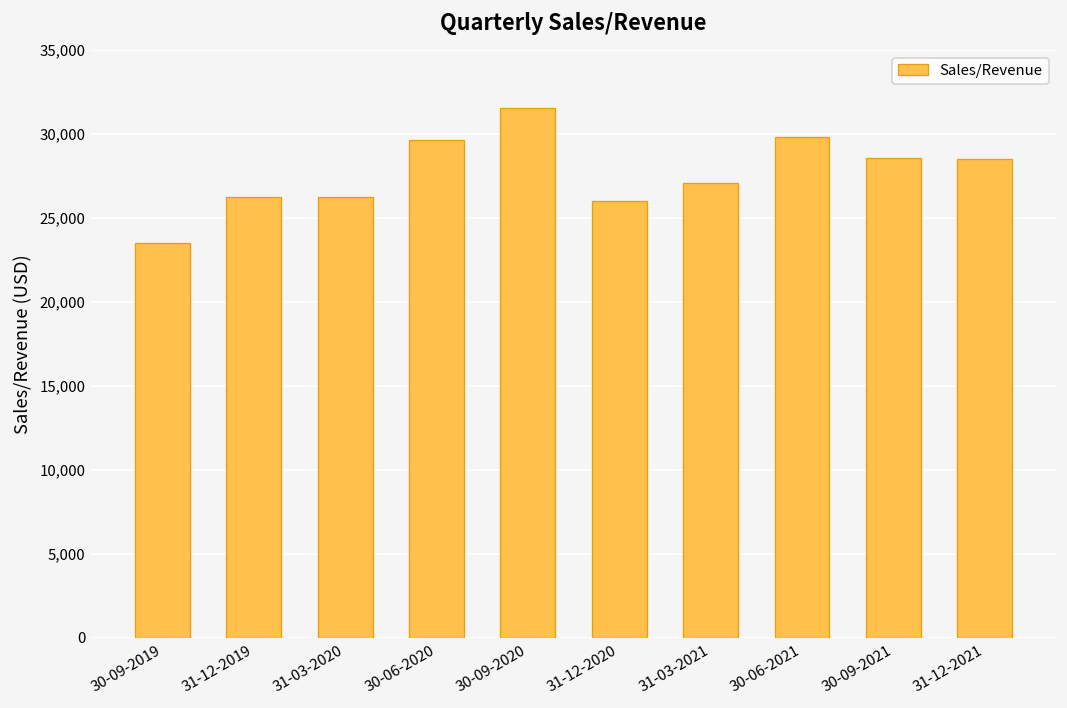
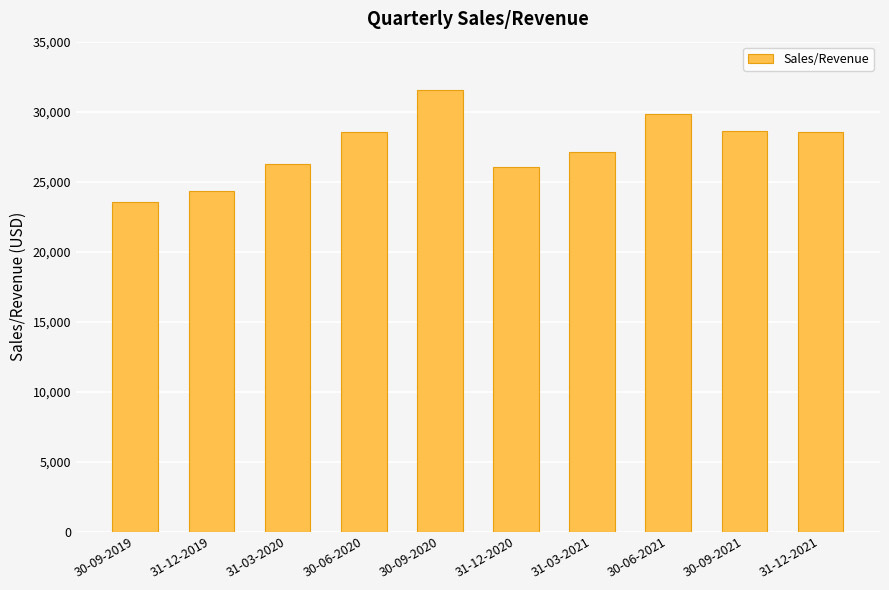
  {
    "30-09-2019": "23,500",
-   "31-12-2019": "26,200",
+   "31-12-2019": "24,300",
    "31-03-2020": "26,300",
-   "30-06-2020": "29,600",
+   "30-06-2020": "28,500",
    "30-09-2020": "31,600",
    "31-12-2020": "26,000",
    "31-03-2021": "27,100",
    "30-06-2021": "29,800",
    "30-09-2021": "28,600",
    "31-12-2021": "28,500"
  }
